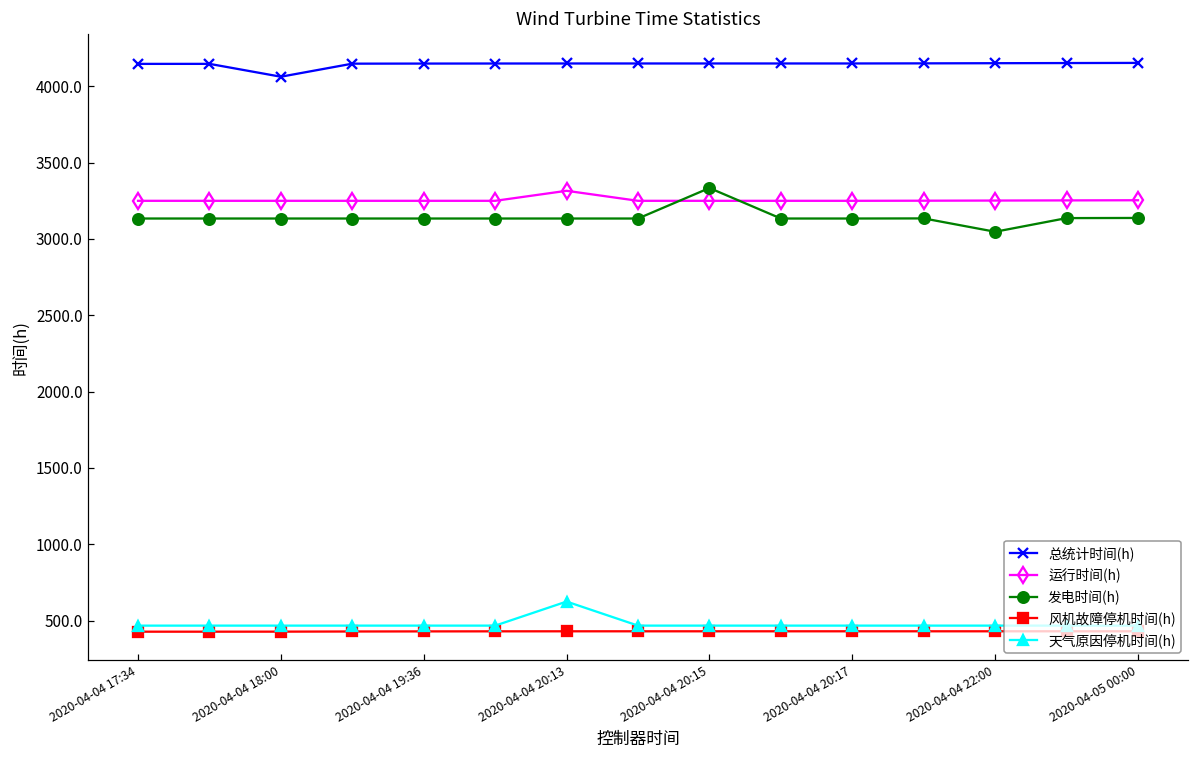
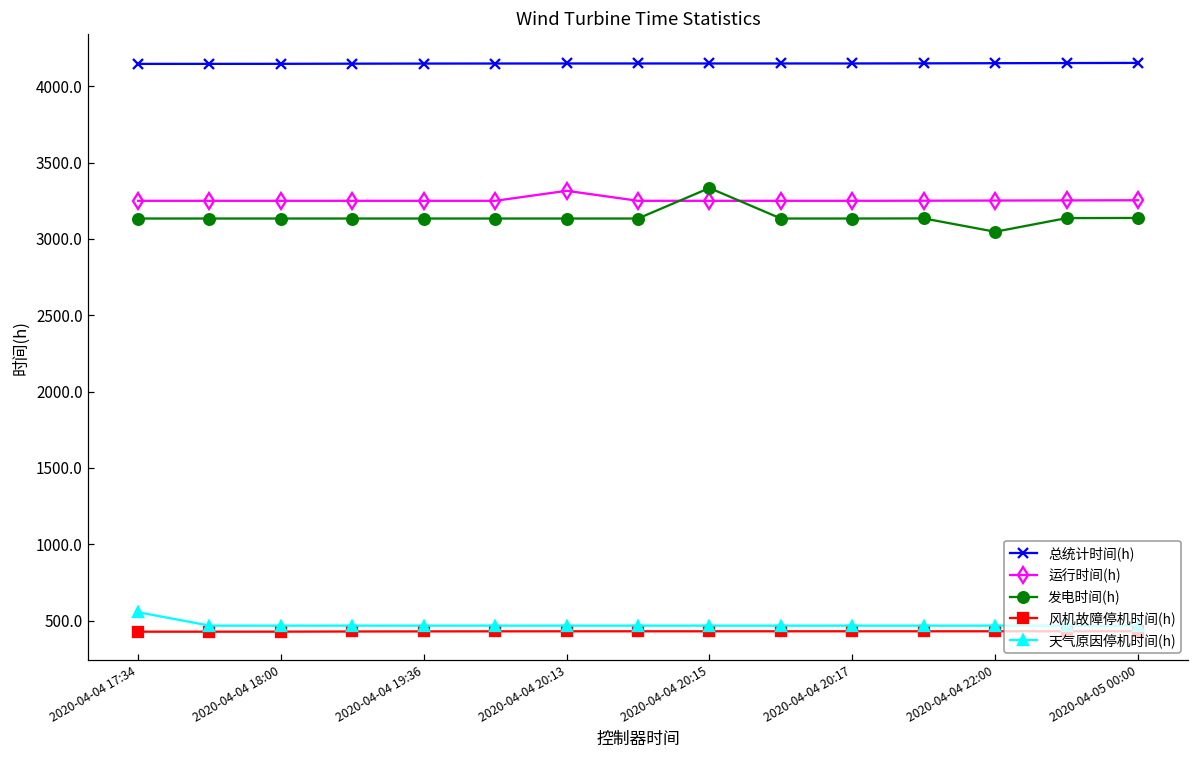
  {
    "总统计时间(h)": {
      "2020-04-04 17:34": 4150,
-     "2020-04-04 18:00": 4060,
+     "2020-04-04 18:00": 4150,
      "2020-04-04 19:36": 4150,
      "2020-04-04 20:13": 4150,
      "2020-04-04 20:15": 4150,
      "2020-04-04 20:17": 4150,
      "2020-04-04 22:00": 4150,
      "2020-04-05 00:00": 4150
    },
    "运行时间(h)": {
      "2020-04-04 17:34": 3250,
      "2020-04-04 18:00": 3250,
      "2020-04-04 19:36": 3250,
      "2020-04-04 20:13": 3310,
      "2020-04-04 20:15": 3250,
      "2020-04-04 20:17": 3250,
      "2020-04-04 22:00": 3250,
      "2020-04-05 00:00": 3250
    },
    "发电时间(h)": {
      "2020-04-04 17:34": 3130,
      "2020-04-04 18:00": 3130,
      "2020-04-04 19:36": 3130,
      "2020-04-04 20:13": 3130,
      "2020-04-04 20:15": 3330,
      "2020-04-04 20:17": 3130,
      "2020-04-04 22:00": 3050,
      "2020-04-05 00:00": 3140
    },
    "风机故障停机时间(h)": {
      "2020-04-04 17:34": 430,
      "2020-04-04 18:00": 430,
      "2020-04-04 19:36": 430,
      "2020-04-04 20:13": 430,
      "2020-04-04 20:15": 430,
      "2020-04-04 20:17": 430,
      "2020-04-04 22:00": 430
    },
    "天气原因停机时间(h)": {
-     "2020-04-04 17:34": 470,
+     "2020-04-04 17:34": 550,
      "2020-04-04 18:00": 470,
      "2020-04-04 19:36": 470,
-     "2020-04-04 20:13": 620,
+     "2020-04-04 20:13": 470,
      "2020-04-04 20:15": 470,
      "2020-04-04 20:17": 470,
      "2020-04-04 22:00": 470
    }
  }
